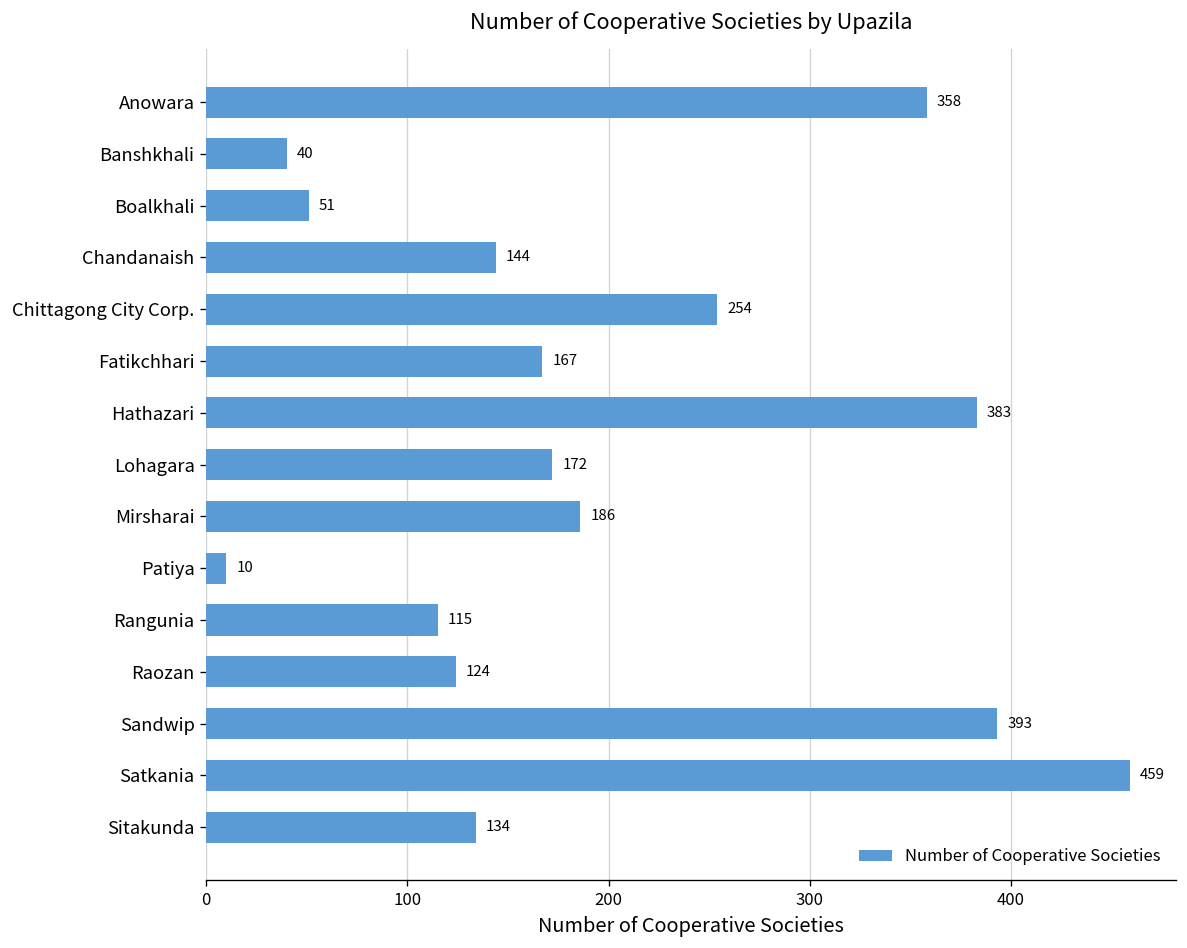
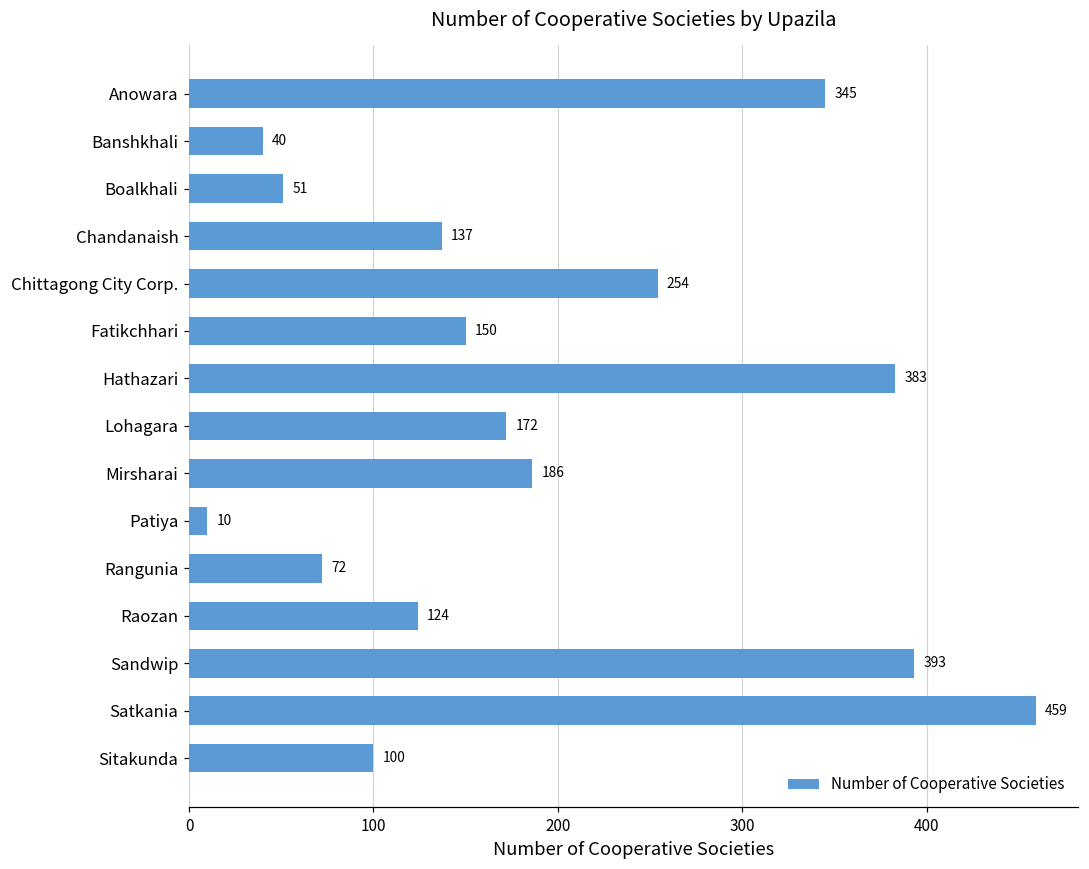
  {
-   "Anowara": 358,
+   "Anowara": 345,
    "Banshkhali": 40,
    "Boalkhali": 51,
-   "Chandanaish": 144,
+   "Chandanaish": 137,
    "Chittagong City Corp.": 254,
-   "Fatikchhari": 167,
+   "Fatikchhari": 150,
    "Hathazari": 383,
    "Lohagara": 172,
    "Mirsharai": 186,
    "Patiya": 10,
-   "Rangunia": 115,
+   "Rangunia": 72,
    "Raozan": 124,
    "Sandwip": 393,
    "Satkania": 459,
-   "Sitakunda": 134
+   "Sitakunda": 100
  }
